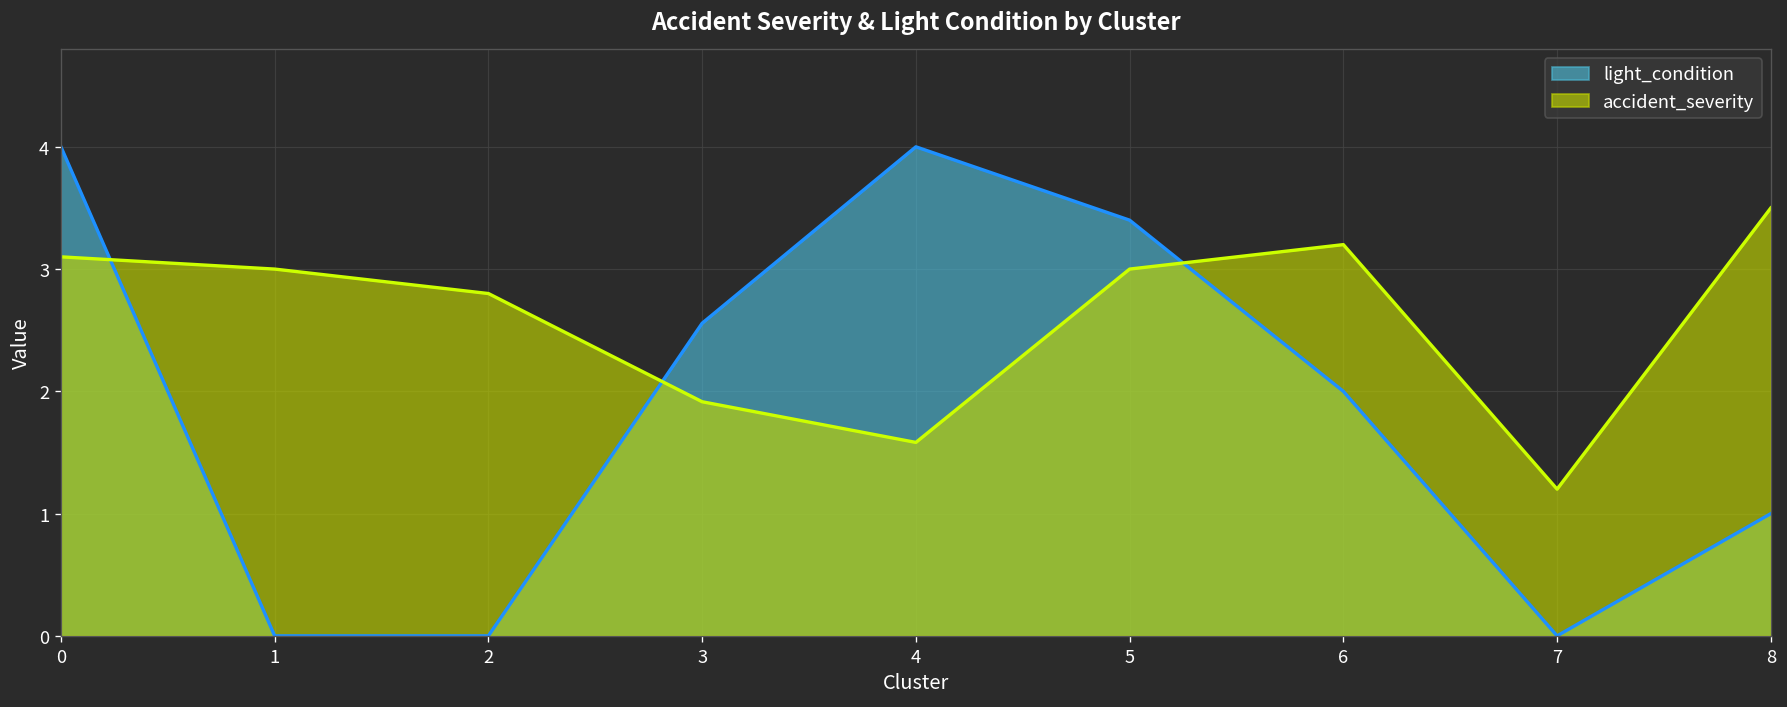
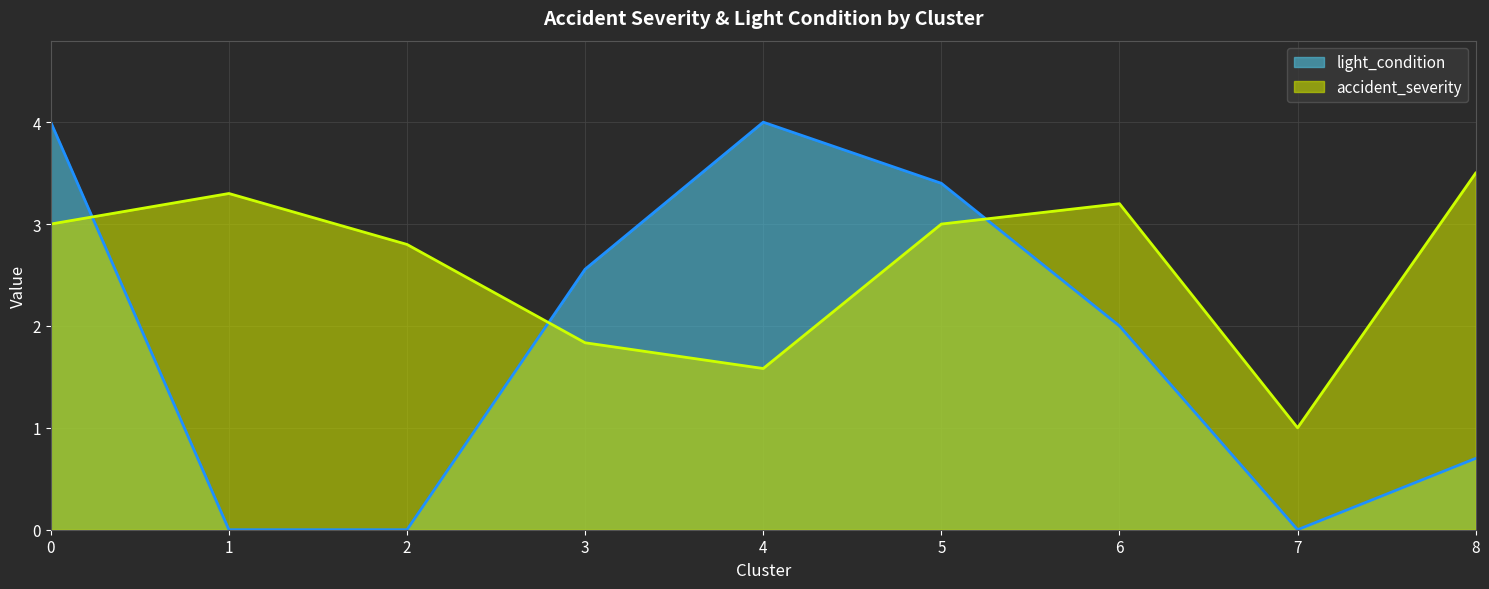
  {
    "light_condition": {
      "0": 4.0,
      "1": 0.0,
      "2": 0.0,
      "3": 2.56,
      "4": 4.0,
      "5": 3.4,
      "6": 2.0,
      "7": 0.0,
-     "8": 1.0
+     "8": 0.7
    },
    "accident_severity": {
-     "0": 3.1,
-     "1": 3.0,
+     "0": 3.0,
+     "1": 3.3,
      "2": 2.80,
-     "3": 1.91,
+     "3": 1.83,
      "4": 1.58,
      "5": 3.00,
      "6": 3.20,
-     "7": 1.2,
+     "7": 1.0,
      "8": 3.50
    }
  }
